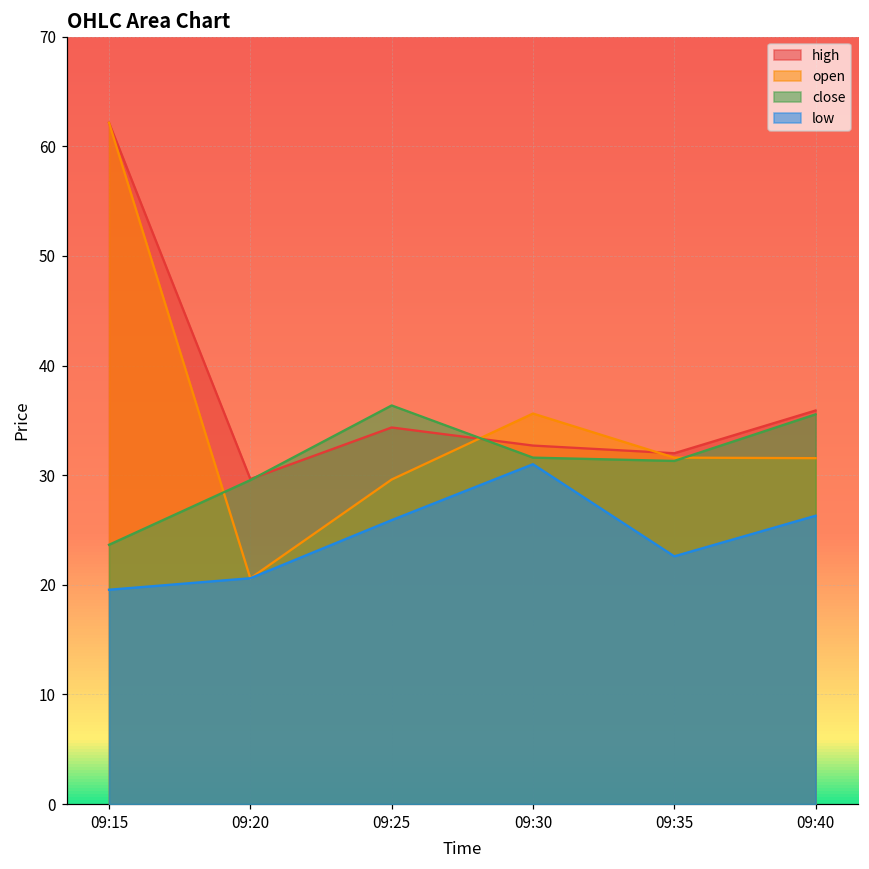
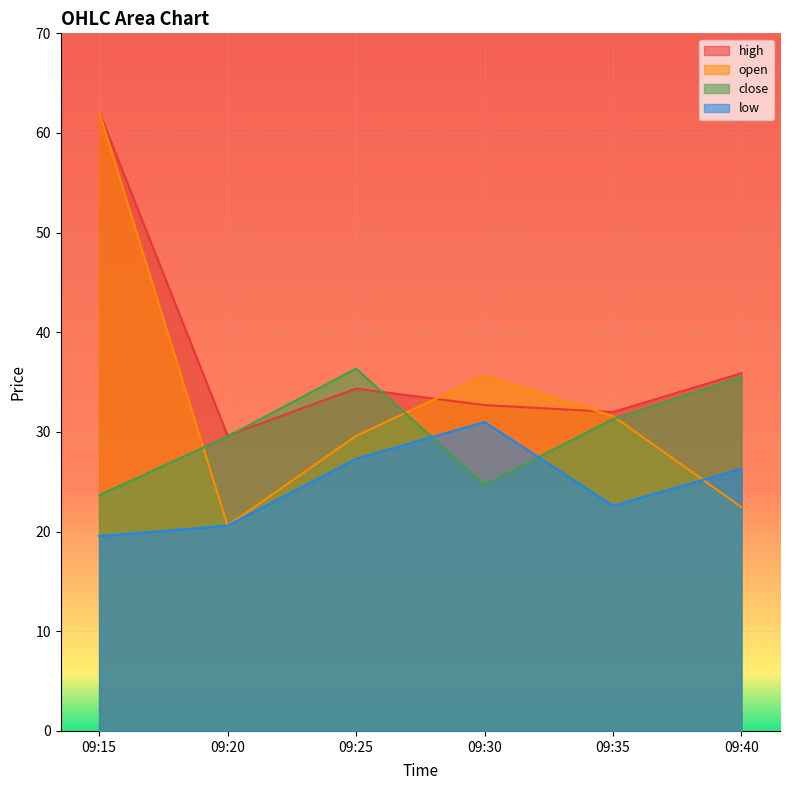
  {
    "high": {
      "09:25": 34,
      "09:30": 33,
      "09:35": 32,
      "09:40": 36
    },
    "open": {
      "09:25": 30,
      "09:30": 36,
      "09:35": 32,
-     "09:40": 32
+     "09:40": 22
    },
    "close": {
      "09:15": 24,
      "09:25": 36,
-     "09:30": 32,
+     "09:30": 25,
      "09:35": 31,
      "09:40": 36
    },
    "low": {
      "09:15": 20,
-     "09:25": 26,
+     "09:25": 27,
      "09:30": 31,
      "09:35": 23,
      "09:40": 26
    }
  }
